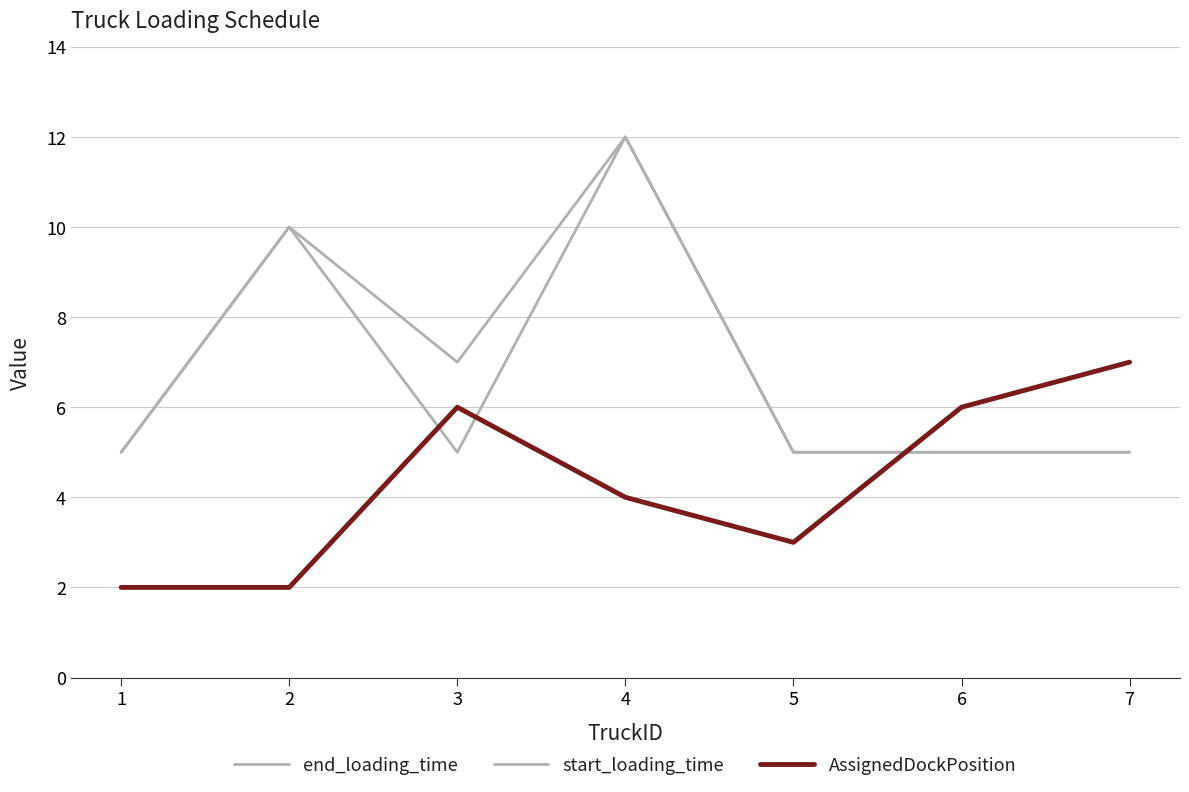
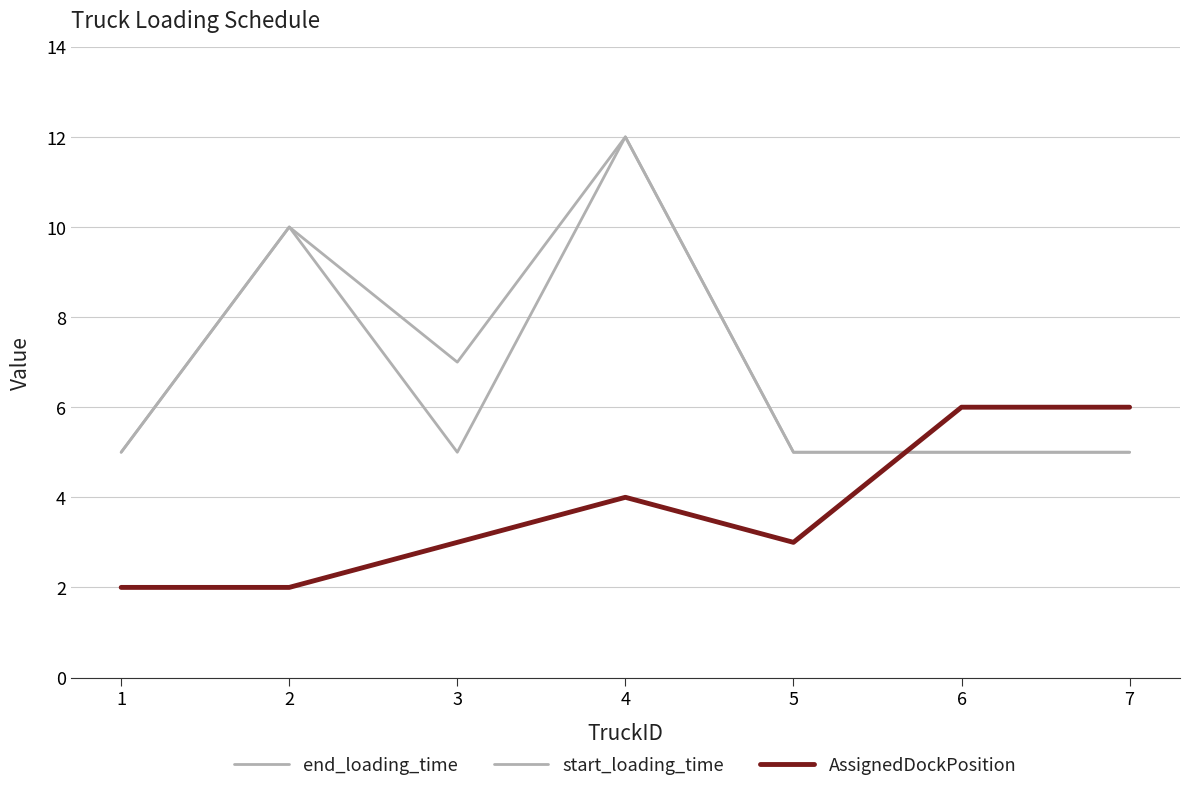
  {
    "AssignedDockPosition": {
      "1": 2,
      "2": 2,
-     "3": 6,
+     "3": 3,
      "4": 4,
      "5": 3,
      "6": 6,
-     "7": 7
+     "7": 6
    }
  }
